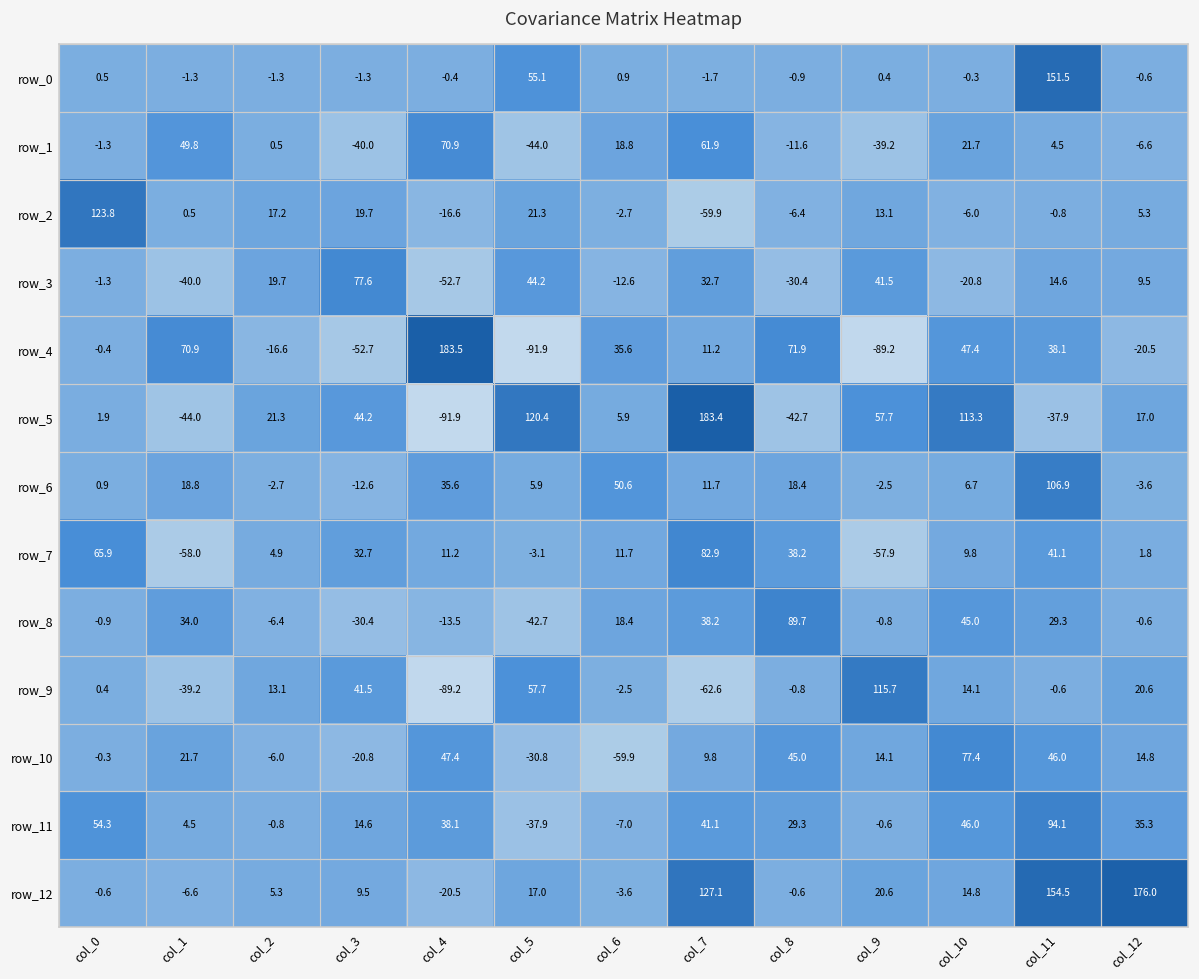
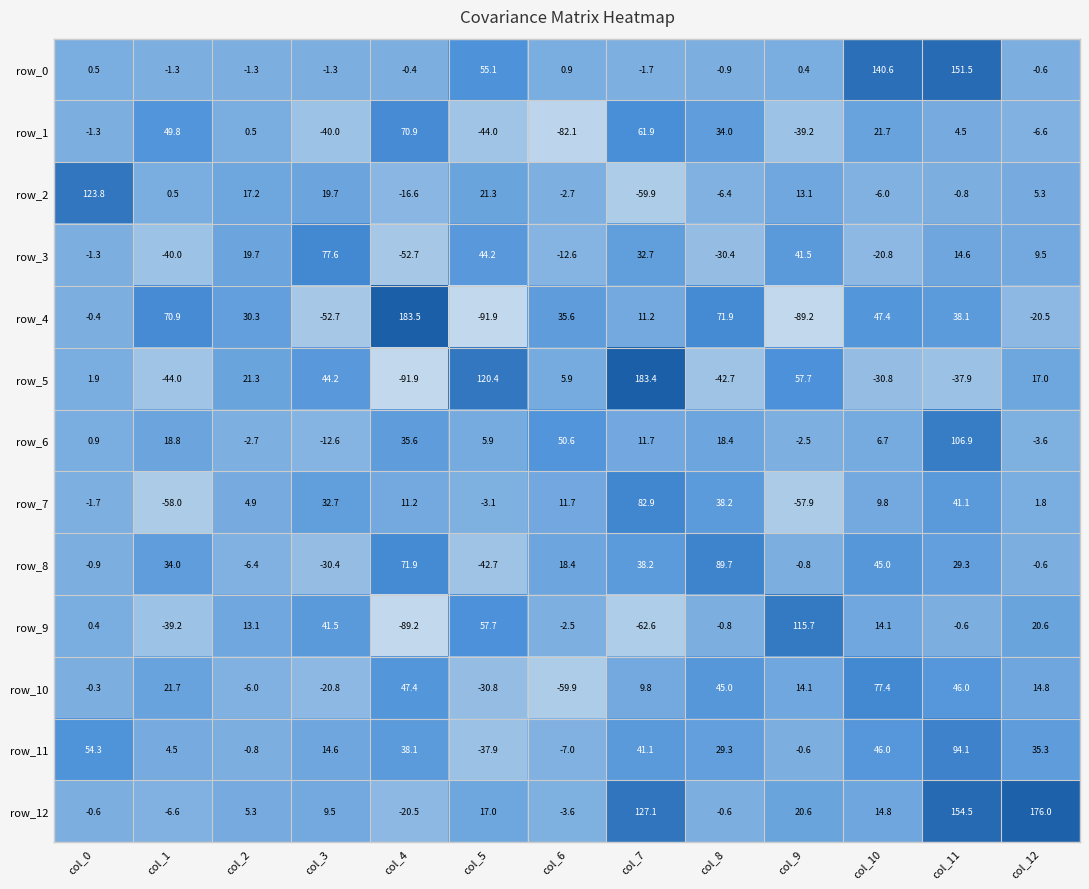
  {
    "row_0": {
      "col_0": 0.5,
      "col_1": -1.3,
      "col_2": -1.3,
      "col_3": -1.3,
      "col_4": -0.4,
      "col_5": 55.1,
      "col_6": 0.9,
      "col_7": -1.7,
      "col_8": -0.9,
      "col_9": 0.4,
-     "col_10": -0.3,
+     "col_10": 140.6,
      "col_11": 151.5,
      "col_12": -0.6
    },
    "row_1": {
      "col_0": -1.3,
      "col_1": 49.8,
      "col_2": 0.5,
      "col_3": -40.0,
      "col_4": 70.9,
      "col_5": -44.0,
-     "col_6": 18.8,
+     "col_6": -82.1,
      "col_7": 61.9,
-     "col_8": -11.6,
+     "col_8": 34.0,
      "col_9": -39.2,
      "col_10": 21.7,
      "col_11": 4.5,
      "col_12": -6.6
    },
    "row_2": {
      "col_0": 123.8,
      "col_1": 0.5,
      "col_2": 17.2,
      "col_3": 19.7,
      "col_4": -16.6,
      "col_5": 21.3,
      "col_6": -2.7,
      "col_7": -59.9,
      "col_8": -6.4,
      "col_9": 13.1,
      "col_10": -6.0,
      "col_11": -0.8,
      "col_12": 5.3
    },
    "row_3": {
      "col_0": -1.3,
      "col_1": -40.0,
      "col_2": 19.7,
      "col_3": 77.6,
      "col_4": -52.7,
      "col_5": 44.2,
      "col_6": -12.6,
      "col_7": 32.7,
      "col_8": -30.4,
      "col_9": 41.5,
      "col_10": -20.8,
      "col_11": 14.6,
      "col_12": 9.5
    },
    "row_4": {
      "col_0": -0.4,
      "col_1": 70.9,
-     "col_2": -16.6,
+     "col_2": 30.3,
      "col_3": -52.7,
      "col_4": 183.5,
      "col_5": -91.9,
      "col_6": 35.6,
      "col_7": 11.2,
      "col_8": 71.9,
      "col_9": -89.2,
      "col_10": 47.4,
      "col_11": 38.1,
      "col_12": -20.5
    },
    "row_5": {
      "col_0": 1.9,
      "col_1": -44.0,
      "col_2": 21.3,
      "col_3": 44.2,
      "col_4": -91.9,
      "col_5": 120.4,
      "col_6": 5.9,
      "col_7": 183.4,
      "col_8": -42.7,
      "col_9": 57.7,
-     "col_10": 113.3,
+     "col_10": -30.8,
      "col_11": -37.9,
      "col_12": 17.0
    },
    "row_6": {
      "col_0": 0.9,
      "col_1": 18.8,
      "col_2": -2.7,
      "col_3": -12.6,
      "col_4": 35.6,
      "col_5": 5.9,
      "col_6": 50.6,
      "col_7": 11.7,
      "col_8": 18.4,
      "col_9": -2.5,
      "col_10": 6.7,
      "col_11": 106.9,
      "col_12": -3.6
    },
    "row_7": {
-     "col_0": 65.9,
+     "col_0": -1.7,
      "col_1": -58.0,
      "col_2": 4.9,
      "col_3": 32.7,
      "col_4": 11.2,
      "col_5": -3.1,
      "col_6": 11.7,
      "col_7": 82.9,
      "col_8": 38.2,
      "col_9": -57.9,
      "col_10": 9.8,
      "col_11": 41.1,
      "col_12": 1.8
    },
    "row_8": {
      "col_0": -0.9,
      "col_1": 34.0,
      "col_2": -6.4,
      "col_3": -30.4,
-     "col_4": -13.5,
+     "col_4": 71.9,
      "col_5": -42.7,
      "col_6": 18.4,
      "col_7": 38.2,
      "col_8": 89.7,
      "col_9": -0.8,
      "col_10": 45.0,
      "col_11": 29.3,
      "col_12": -0.6
    },
    "row_9": {
      "col_0": 0.4,
      "col_1": -39.2,
      "col_2": 13.1,
      "col_3": 41.5,
      "col_4": -89.2,
      "col_5": 57.7,
      "col_6": -2.5,
      "col_7": -62.6,
      "col_8": -0.8,
      "col_9": 115.7,
      "col_10": 14.1,
      "col_11": -0.6,
      "col_12": 20.6
    },
    "row_10": {
      "col_0": -0.3,
      "col_1": 21.7,
      "col_2": -6.0,
      "col_3": -20.8,
      "col_4": 47.4,
      "col_5": -30.8,
      "col_6": -59.9,
      "col_7": 9.8,
      "col_8": 45.0,
      "col_9": 14.1,
      "col_10": 77.4,
      "col_11": 46.0,
      "col_12": 14.8
    },
    "row_11": {
      "col_0": 54.3,
      "col_1": 4.5,
      "col_2": -0.8,
      "col_3": 14.6,
      "col_4": 38.1,
      "col_5": -37.9,
      "col_6": -7.0,
      "col_7": 41.1,
      "col_8": 29.3,
      "col_9": -0.6,
      "col_10": 46.0,
      "col_11": 94.1,
      "col_12": 35.3
    },
    "row_12": {
      "col_0": -0.6,
      "col_1": -6.6,
      "col_2": 5.3,
      "col_3": 9.5,
      "col_4": -20.5,
      "col_5": 17.0,
      "col_6": -3.6,
      "col_7": 127.1,
      "col_8": -0.6,
      "col_9": 20.6,
      "col_10": 14.8,
      "col_11": 154.5,
      "col_12": 176.0
    }
  }
